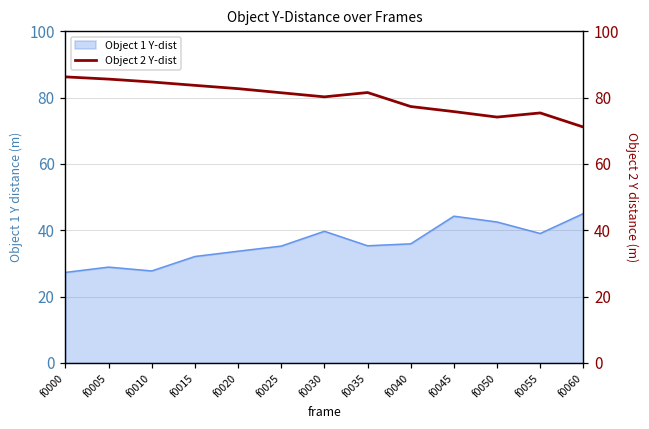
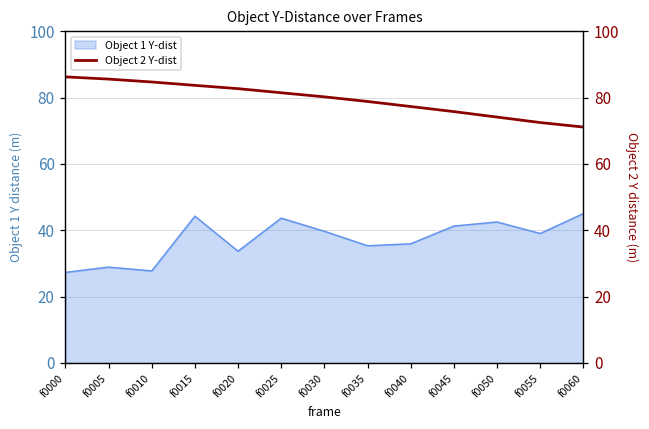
  {
    "Object 1 Y-dist": {
      "f0000": 27,
      "f0005": 29,
      "f0010": 28,
-     "f0015": 32,
+     "f0015": 44,
      "f0020": 34,
-     "f0025": 35,
+     "f0025": 44,
      "f0030": 40,
      "f0035": 35,
      "f0040": 36,
-     "f0045": 44,
+     "f0045": 41,
      "f0050": 42,
      "f0055": 39,
      "f0060": 45
    },
    "Object 2 Y-dist": {
      "f0000": 86,
      "f0005": 86,
      "f0010": 85,
      "f0015": 84,
      "f0020": 83,
      "f0025": 81,
      "f0030": 80,
-     "f0035": 82,
+     "f0035": 79,
      "f0040": 77,
      "f0045": 76,
      "f0050": 74,
-     "f0055": 75,
+     "f0055": 72,
      "f0060": 71
    }
  }
